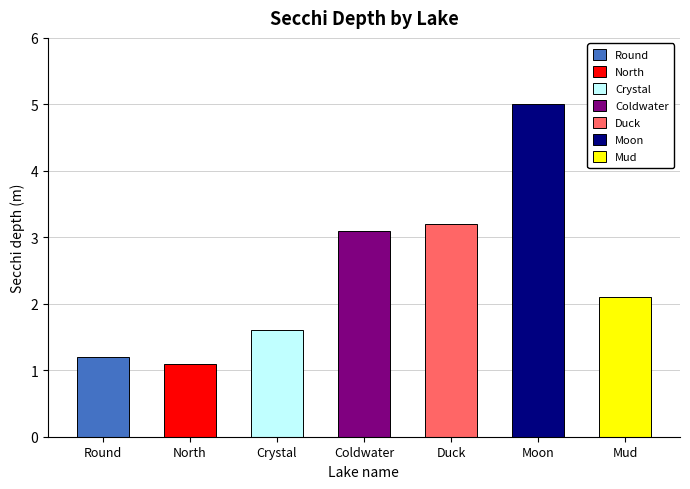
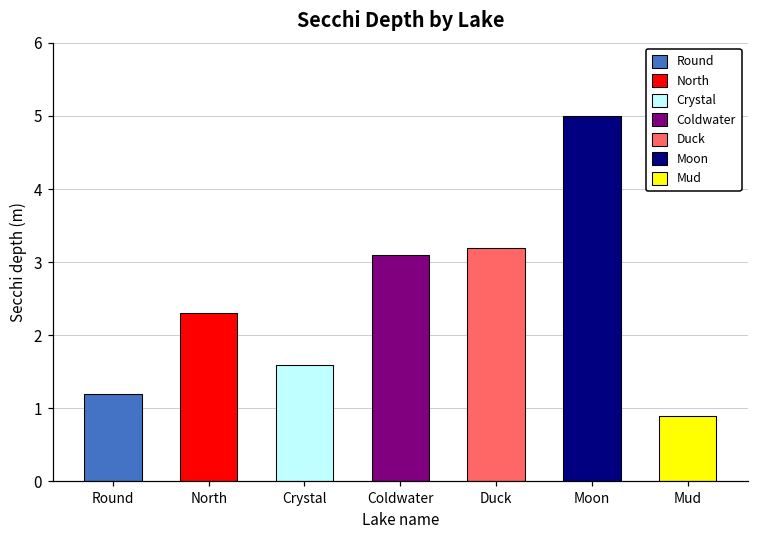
  {
    "Round": 1.2,
-   "North": 1.1,
+   "North": 2.3,
    "Crystal": 1.6,
    "Coldwater": 3.1,
    "Duck": 3.2,
    "Moon": 5.0,
-   "Mud": 2.1
+   "Mud": 0.9
  }
